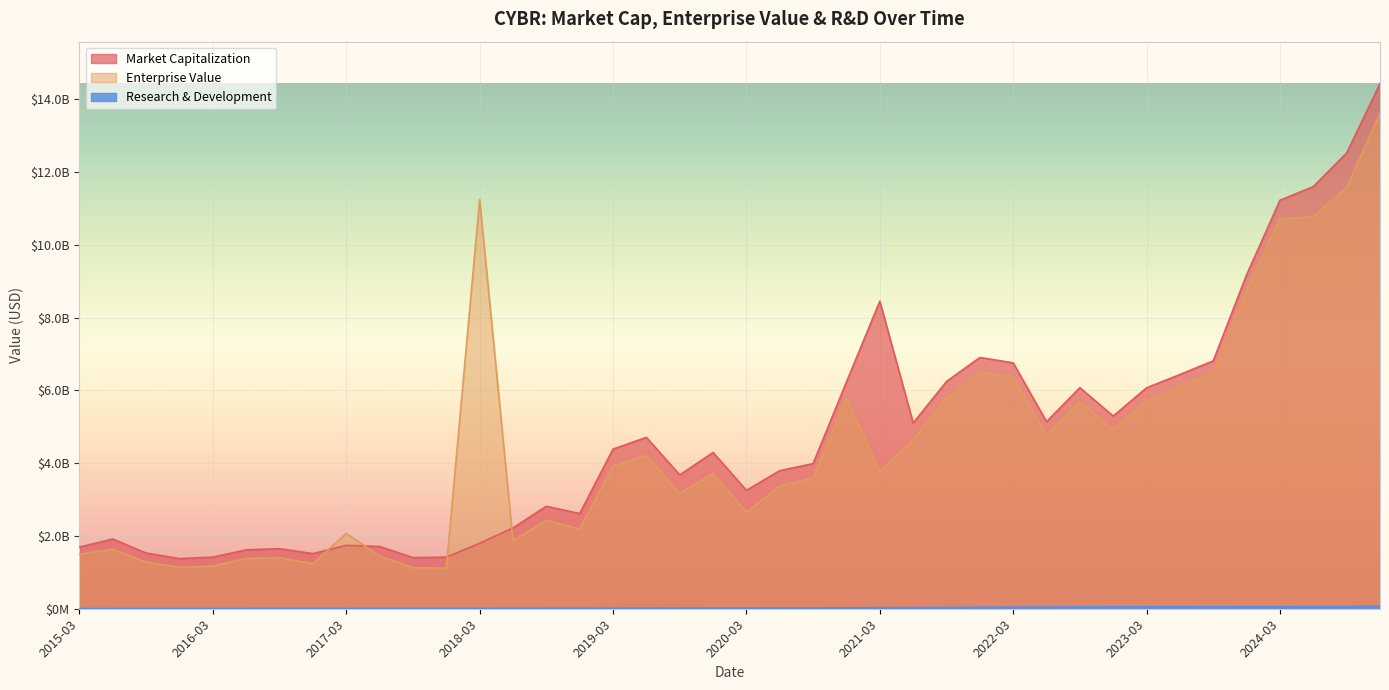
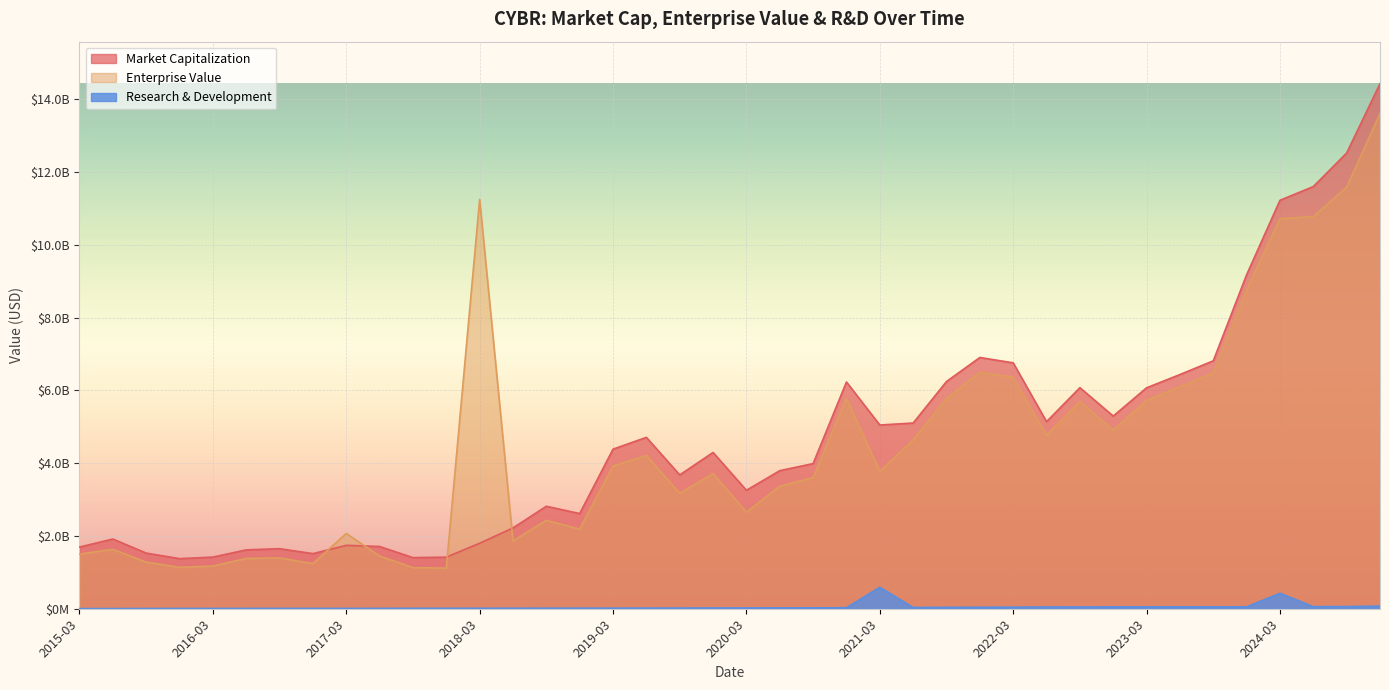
  {
    "Market Capitalization": {
      "2015-03": "$1700000000",
      "2016-03": "$1400000000",
      "2017-03": "$1700000000",
      "2018-03": "$1800000000",
      "2019-03": "$4400000000",
      "2020-03": "$3300000000",
-     "2021-03": "$8500000000",
+     "2021-03": "$5000000000",
      "2022-03": "$6800000000",
      "2023-03": "$6100000000",
      "2024-03": "$11200000000"
    },
    "Enterprise Value": {
      "2015-03": "$1500000000",
      "2016-03": "$1200000000",
      "2017-03": "$2100000000",
      "2018-03": "$11200000000",
      "2019-03": "$3900000000",
      "2020-03": "$2700000000",
      "2021-03": "$3800000000",
      "2022-03": "$6400000000",
      "2023-03": "$5700000000",
      "2024-03": "$10700000000"
    },
    "Research & Development": {
      "2015-03": "$0",
      "2016-03": "$0",
      "2017-03": "$0",
      "2018-03": "$0",
      "2019-03": "$0",
      "2020-03": "$0",
-     "2021-03": "$0",
+     "2021-03": "$600000000",
      "2022-03": "$0",
      "2023-03": "$100000000",
-     "2024-03": "$100000000"
+     "2024-03": "$400000000"
    }
  }
